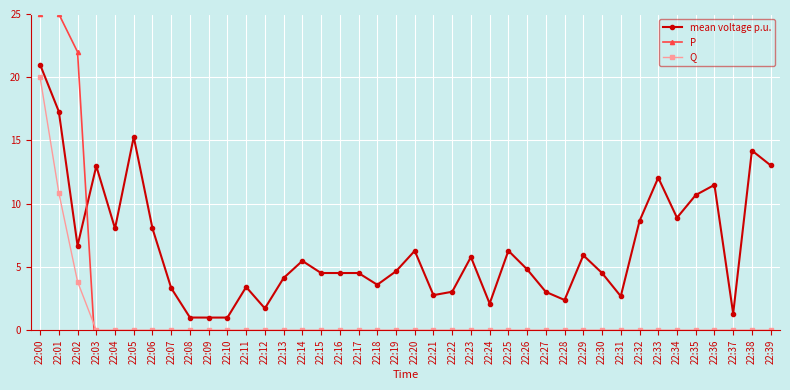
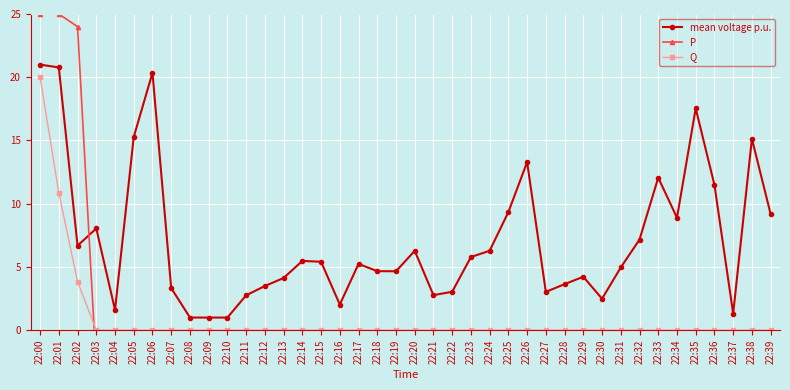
  {
    "mean voltage p.u.": {
      "22:00": 21.0,
-     "22:01": 17.3,
+     "22:01": 20.8,
      "22:02": 6.7,
-     "22:03": 13.0,
-     "22:04": 8.0,
+     "22:03": 8.0,
+     "22:04": 1.6,
      "22:05": 15.3,
-     "22:06": 8.0,
+     "22:06": 20.4,
      "22:07": 3.3,
      "22:08": 1.0,
      "22:09": 1.0,
      "22:10": 1.0,
-     "22:11": 3.4,
-     "22:12": 1.7,
+     "22:11": 2.8,
+     "22:12": 3.5,
      "22:13": 4.1,
      "22:14": 5.5,
-     "22:15": 4.5,
-     "22:16": 4.5,
-     "22:17": 4.5,
-     "22:18": 3.6,
+     "22:15": 5.4,
+     "22:16": 2.0,
+     "22:17": 5.2,
+     "22:18": 4.7,
      "22:19": 4.7,
      "22:20": 6.3,
      "22:21": 2.8,
      "22:22": 3.0,
      "22:23": 5.8,
-     "22:24": 2.1,
-     "22:25": 6.3,
-     "22:26": 4.8,
+     "22:24": 6.3,
+     "22:25": 9.3,
+     "22:26": 13.3,
      "22:27": 3.0,
-     "22:28": 2.4,
-     "22:29": 5.9,
-     "22:30": 4.5,
-     "22:31": 2.7,
-     "22:32": 8.6,
+     "22:28": 3.6,
+     "22:29": 4.2,
+     "22:30": 2.5,
+     "22:31": 5.0,
+     "22:32": 7.2,
      "22:33": 12.1,
      "22:34": 8.9,
-     "22:35": 10.7,
+     "22:35": 17.5,
      "22:36": 11.5,
      "22:37": 1.3,
-     "22:38": 14.2,
-     "22:39": 13.0
+     "22:38": 15.1,
+     "22:39": 9.2
    },
    "P": {
      "22:00": 25,
      "22:01": 25,
-     "22:02": 22
+     "22:02": 24
    },
    "Q": {
      "22:00": 20.0,
      "22:01": 10.9,
      "22:02": 3.8,
      "22:03": 0.0,
      "22:04": 0.0,
      "22:05": 0.0,
      "22:06": 0.0,
      "22:07": 0.0,
      "22:08": 0.0,
      "22:09": 0.0,
      "22:10": 0.0,
      "22:11": 0.0,
      "22:12": 0.0,
      "22:13": 0.0,
      "22:14": 0.0,
      "22:15": 0.0,
      "22:16": 0.0,
      "22:17": 0.0,
      "22:18": 0.0,
      "22:19": 0.0,
      "22:20": 0.0,
      "22:21": 0.0,
      "22:22": 0.0,
      "22:23": 0.0,
      "22:24": 0.0,
      "22:25": 0.0,
      "22:26": 0.0,
      "22:27": 0.0,
      "22:28": 0.0,
      "22:29": 0.0,
      "22:30": 0.0,
      "22:31": 0.0,
      "22:32": 0.0,
      "22:33": 0.0,
      "22:34": 0.0,
      "22:35": 0.0,
      "22:36": 0.0,
      "22:37": 0.0,
      "22:38": 0.0,
      "22:39": 0.0
    }
  }
